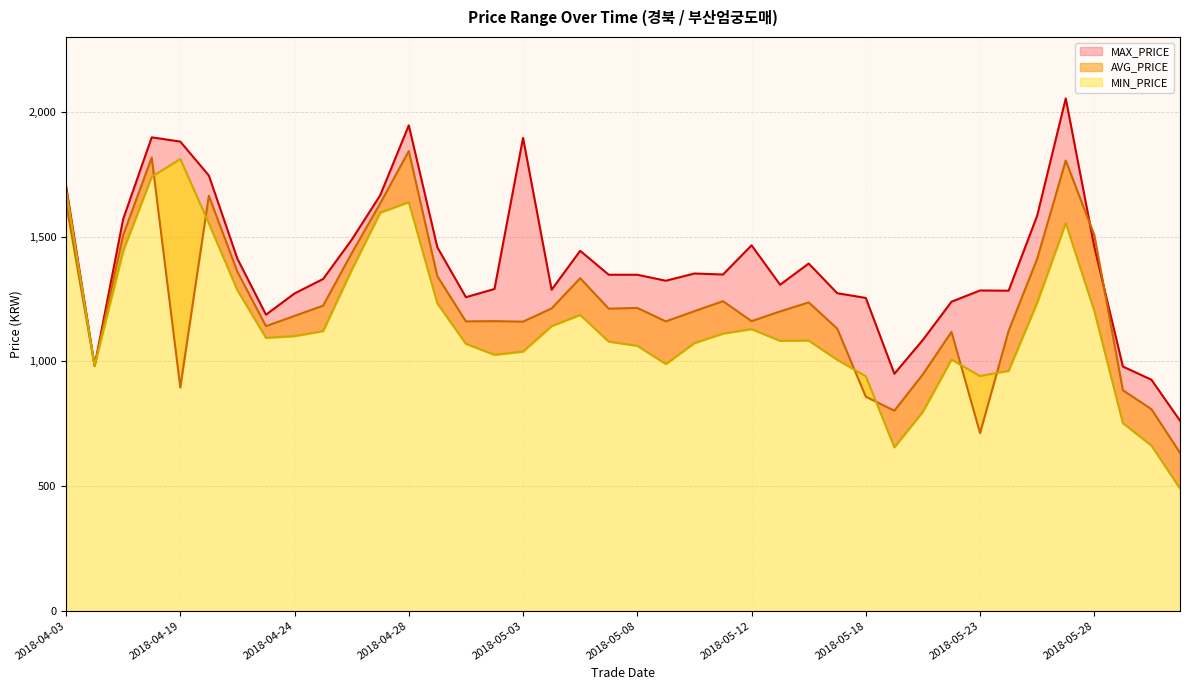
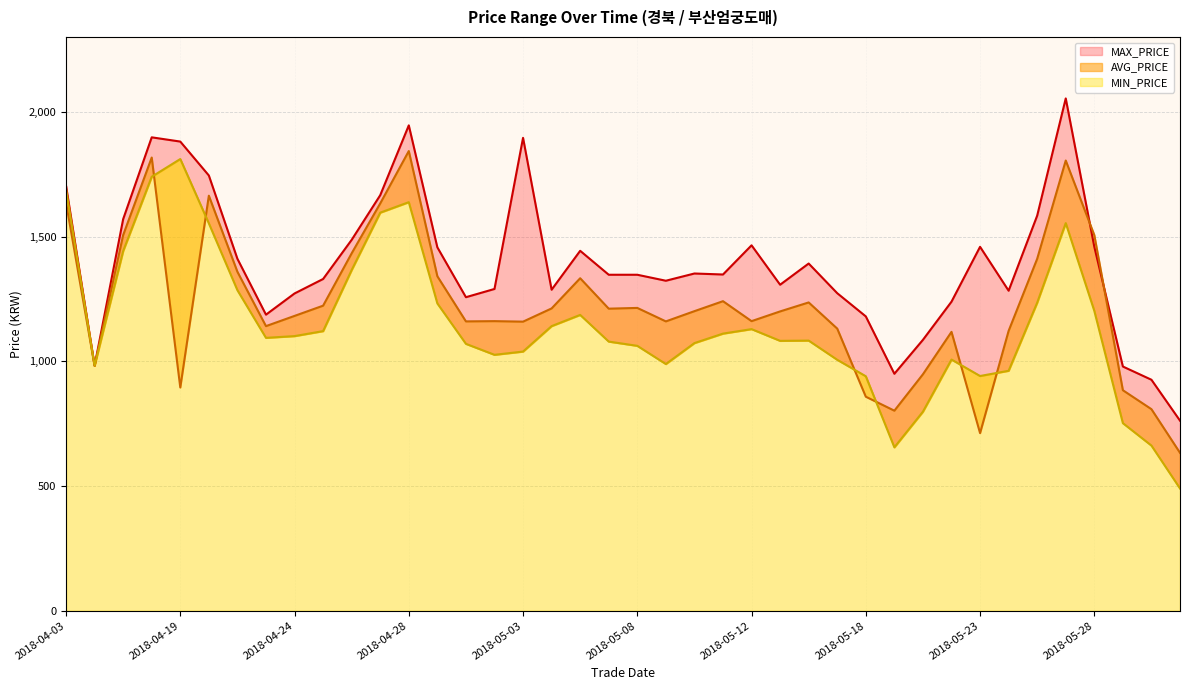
  {
    "MAX_PRICE": {
      "2018-04-03": "1,700",
      "2018-04-19": "1,880",
      "2018-04-24": "1,270",
      "2018-04-28": "1,950",
      "2018-05-03": "1,900",
      "2018-05-08": "1,350",
      "2018-05-12": "1,470",
-     "2018-05-18": "1,250",
-     "2018-05-23": "1,280",
+     "2018-05-18": "1,180",
+     "2018-05-23": "1,460",
      "2018-05-28": "1,460"
    },
    "MIN_PRICE": {
      "2018-04-24": "1,100",
      "2018-04-28": "1,640",
      "2018-05-03": "1,040",
      "2018-05-08": "1,060",
      "2018-05-12": "1,130",
      "2018-05-28": "1,200"
    }
  }
